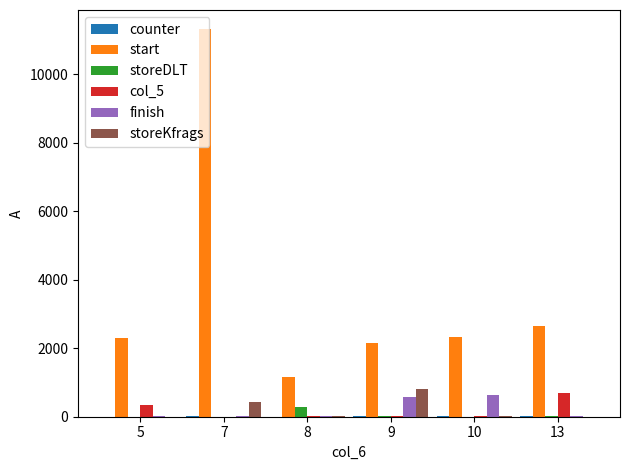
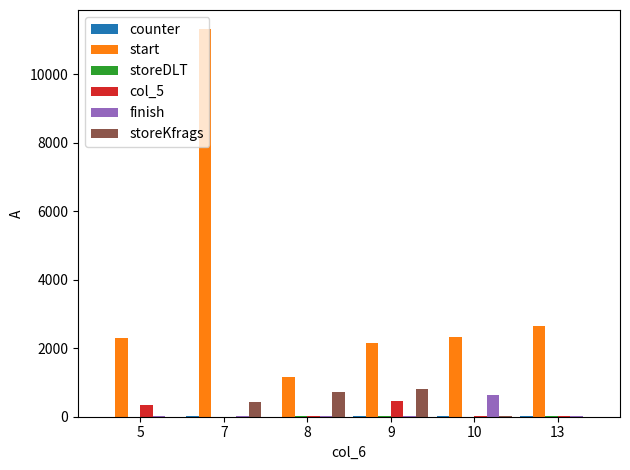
  {
    "counter": {
      "8": 0
    },
    "start": {
      "5": 2300,
      "8": 1200,
      "9": 2200,
      "10": 2300,
      "13": 2600
    },
    "storeDLT": {
-     "8": 300
+     "8": 0
    },
    "col_5": {
      "5": 300,
-     "9": 0,
-     "13": 700
+     "9": 400,
+     "13": 0
    },
    "finish": {
-     "9": 600,
+     "9": 0,
      "10": 600
    },
    "storeKfrags": {
      "7": 400,
-     "8": 0,
+     "8": 700,
      "9": 800
    }
  }
